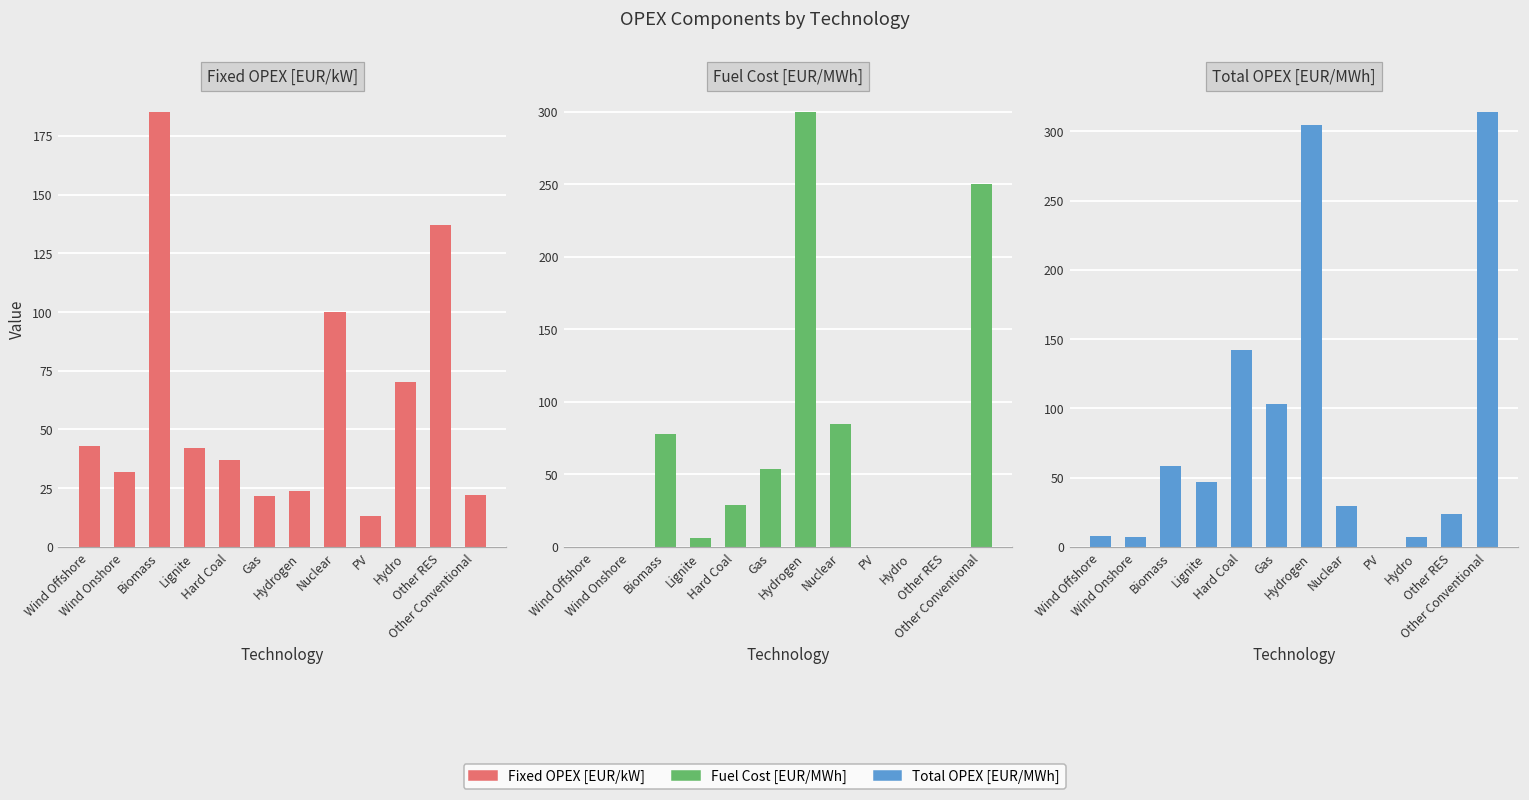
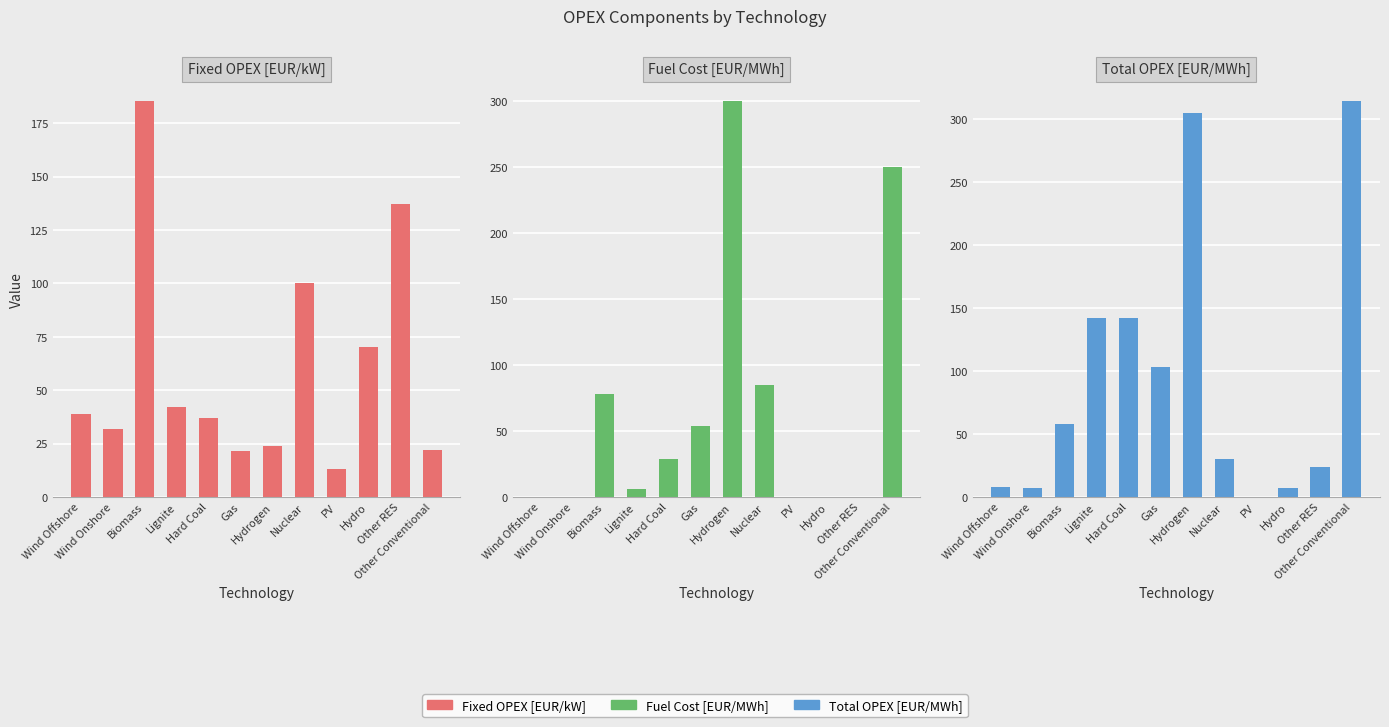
  {
    "Fixed OPEX [EUR/kW]": {
-     "Wind Offshore": 43,
+     "Wind Offshore": 39,
      "Wind Onshore": 32,
      "Biomass": 185,
      "Lignite": 42,
      "Hard Coal": 37,
      "Gas": 22,
      "Hydrogen": 24,
      "Nuclear": 100,
      "PV": 13,
      "Hydro": 70,
      "Other RES": 137,
      "Other Conventional": 22
    },
    "Fuel Cost [EUR/MWh]": {
      "Wind Offshore": 0,
      "Wind Onshore": 0,
      "Biomass": 78,
      "Lignite": 6,
      "Hard Coal": 29,
      "Gas": 54,
      "Hydrogen": 300,
      "Nuclear": 85,
      "PV": 0,
      "Hydro": 0,
      "Other RES": 0,
      "Other Conventional": 250
    },
    "Total OPEX [EUR/MWh]": {
      "Wind Offshore": 8,
      "Wind Onshore": 7,
      "Biomass": 58,
-     "Lignite": 47,
+     "Lignite": 142,
      "Hard Coal": 142,
      "Gas": 103,
      "Hydrogen": 305,
      "Nuclear": 30,
      "PV": 0,
      "Hydro": 7,
      "Other RES": 24,
      "Other Conventional": 314
    }
  }
